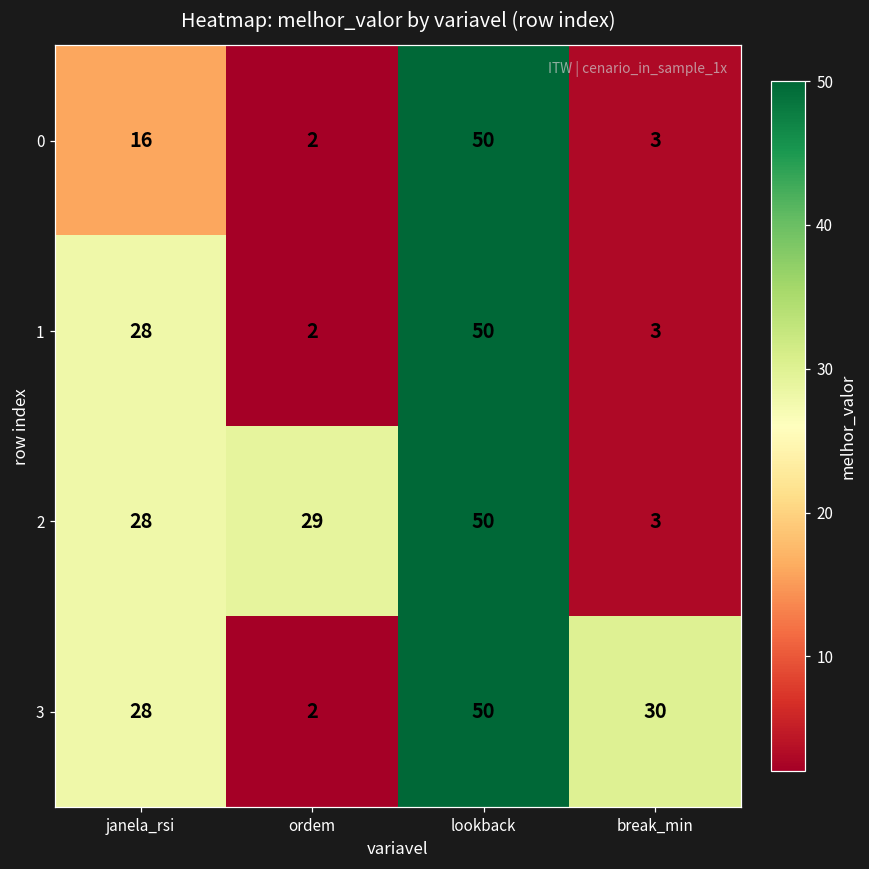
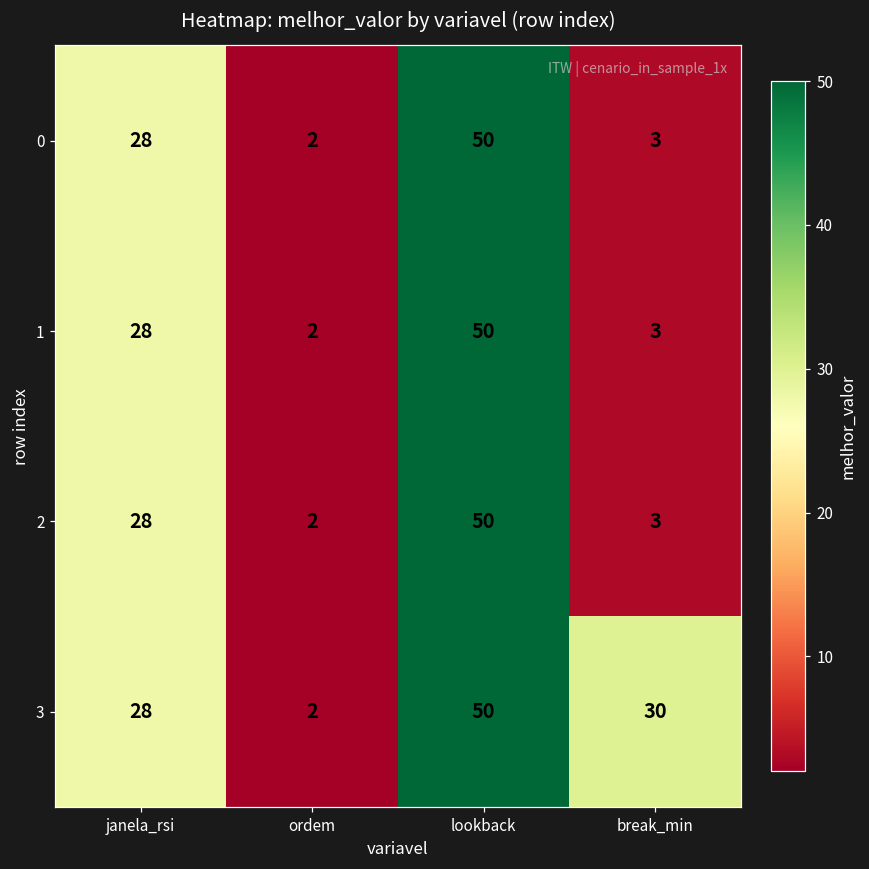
  {
    "0": {
-     "janela_rsi": 16,
+     "janela_rsi": 28,
      "ordem": 2,
      "lookback": 50
    },
    "1": {
      "janela_rsi": 28,
      "ordem": 2,
      "lookback": 50,
      "break_min": 3
    },
    "2": {
      "janela_rsi": 28,
-     "ordem": 29,
+     "ordem": 2,
      "lookback": 50,
      "break_min": 3
    },
    "3": {
      "janela_rsi": 28,
      "ordem": 2,
      "lookback": 50,
      "break_min": 30
    }
  }
